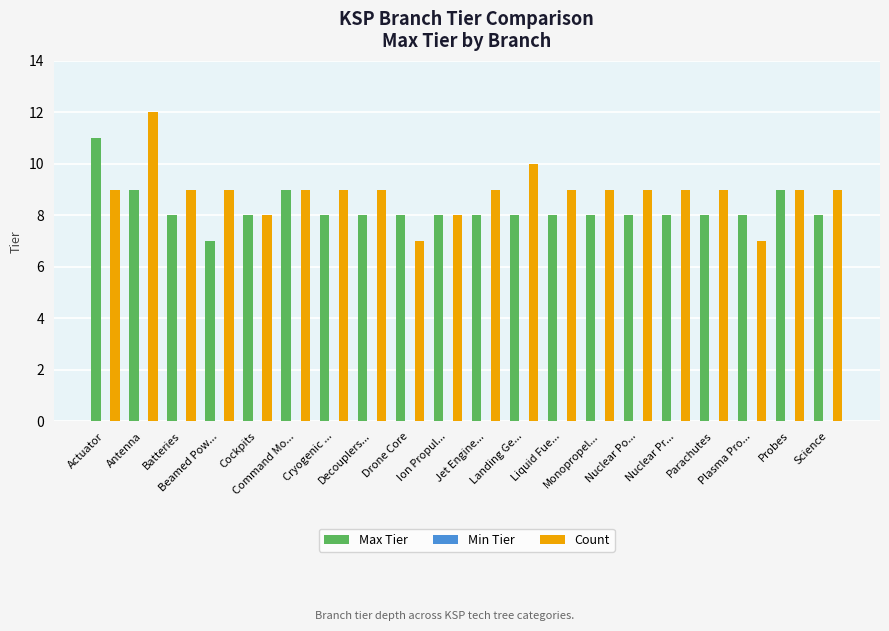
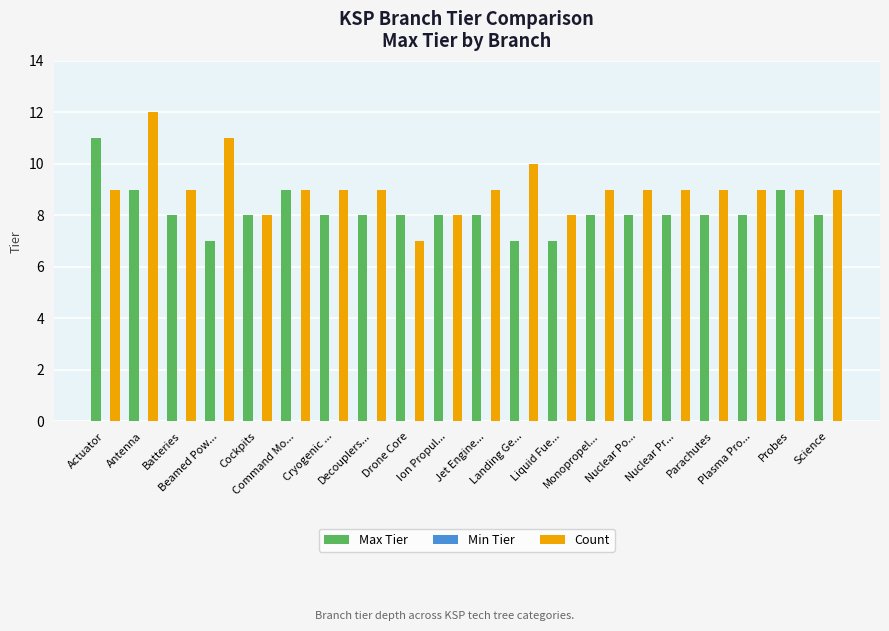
  {
    "Max Tier": {
      "Actuator": 11,
      "Antenna": 9,
      "Batteries": 8,
      "Beamed Pow...": 7,
      "Cockpits": 8,
      "Command Mo...": 9,
      "Cryogenic ...": 8,
      "Decouplers...": 8,
      "Drone Core": 8,
      "Ion Propul...": 8,
      "Jet Engine...": 8,
-     "Landing Ge...": 8,
-     "Liquid Fue...": 8,
+     "Landing Ge...": 7,
+     "Liquid Fue...": 7,
      "Monopropel...": 8,
      "Nuclear Po...": 8,
      "Nuclear Pr...": 8,
      "Parachutes": 8,
      "Plasma Pro...": 8,
      "Probes": 9,
      "Science": 8
    },
    "Min Tier": {
      "Actuator": 0,
      "Antenna": 0,
      "Batteries": 0,
      "Beamed Pow...": 0,
      "Cockpits": 0,
      "Command Mo...": 0,
      "Cryogenic ...": 0,
      "Decouplers...": 0,
      "Drone Core": 0,
      "Ion Propul...": 0,
      "Jet Engine...": 0,
      "Landing Ge...": 0,
      "Liquid Fue...": 0,
      "Monopropel...": 0,
      "Nuclear Po...": 0,
      "Nuclear Pr...": 0,
      "Parachutes": 0,
      "Plasma Pro...": 0,
      "Probes": 0,
      "Science": 0
    },
    "Count": {
      "Actuator": 9,
      "Antenna": 12,
      "Batteries": 9,
-     "Beamed Pow...": 9,
+     "Beamed Pow...": 11,
      "Cockpits": 8,
      "Command Mo...": 9,
      "Cryogenic ...": 9,
      "Decouplers...": 9,
      "Drone Core": 7,
      "Ion Propul...": 8,
      "Jet Engine...": 9,
      "Landing Ge...": 10,
-     "Liquid Fue...": 9,
+     "Liquid Fue...": 8,
      "Monopropel...": 9,
      "Nuclear Po...": 9,
      "Nuclear Pr...": 9,
      "Parachutes": 9,
-     "Plasma Pro...": 7,
+     "Plasma Pro...": 9,
      "Probes": 9,
      "Science": 9
    }
  }
